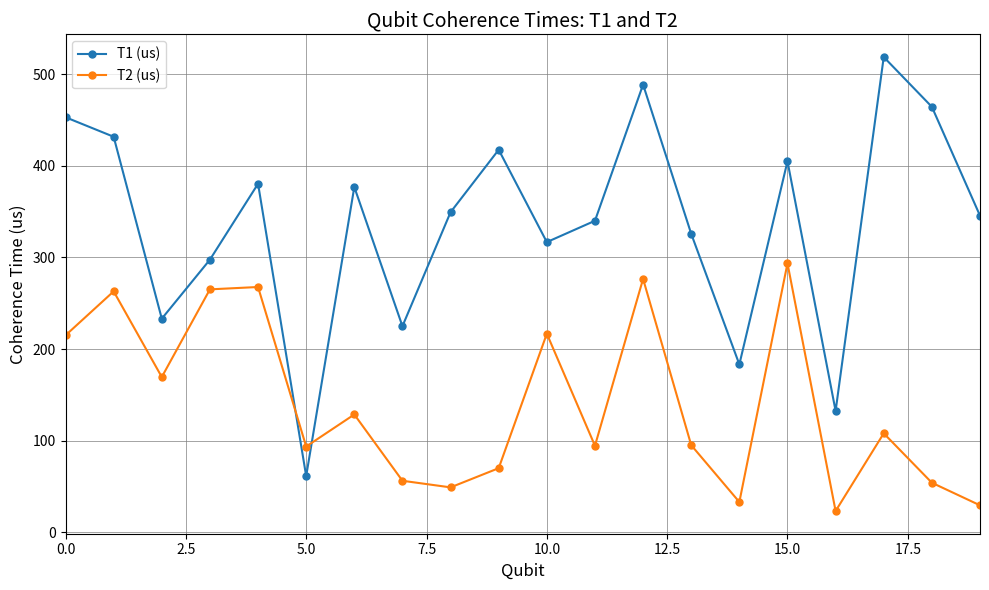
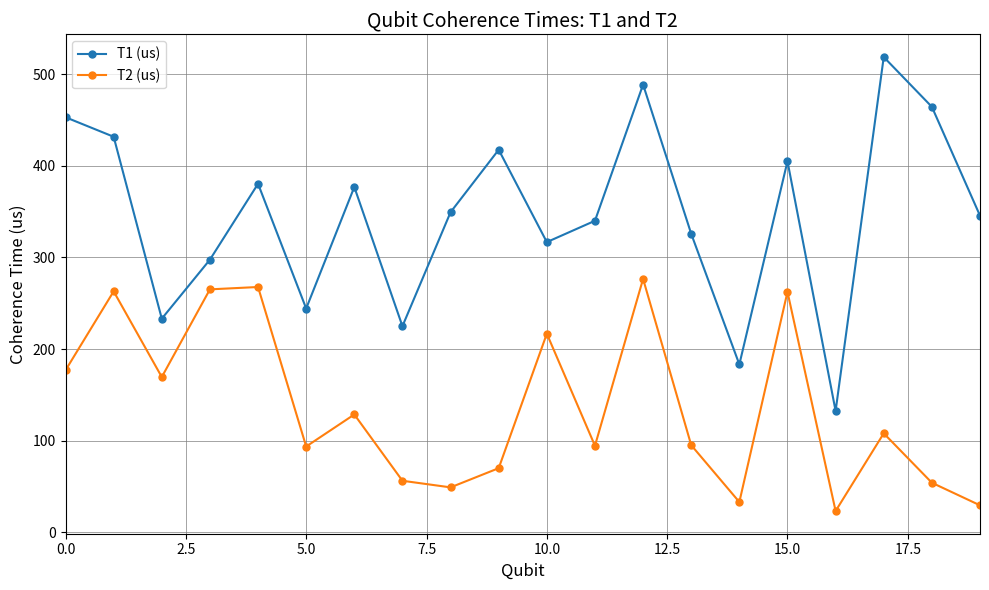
  {
    "T1 (us)": {
      "0.0": 450,
-     "5.0": 60,
+     "5.0": 240,
      "10.0": 320,
      "15.0": 400
    },
    "T2 (us)": {
-     "0.0": 210,
+     "0.0": 180,
      "5.0": 90,
      "10.0": 220,
-     "15.0": 290
+     "15.0": 260
    }
  }
